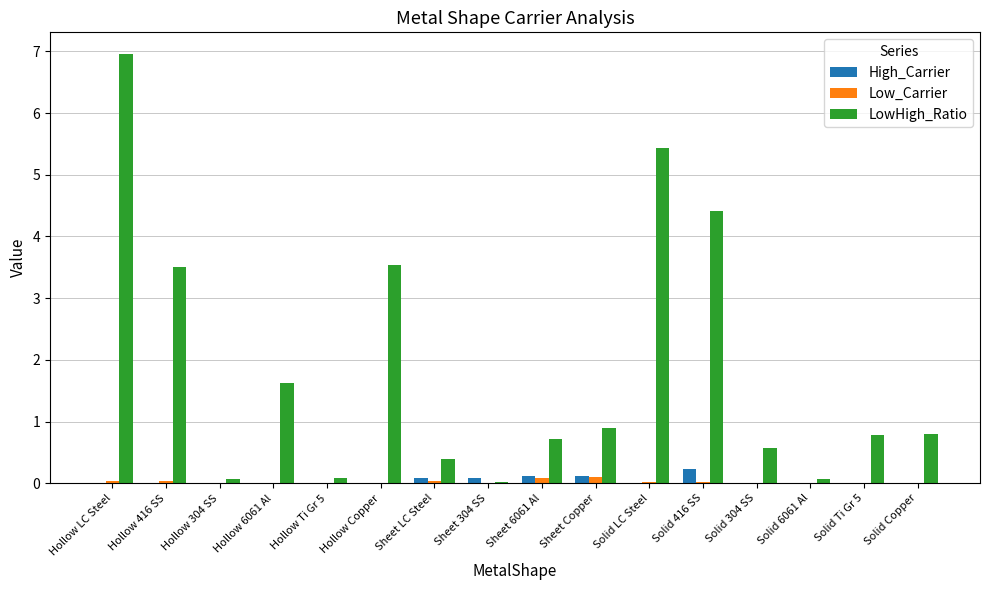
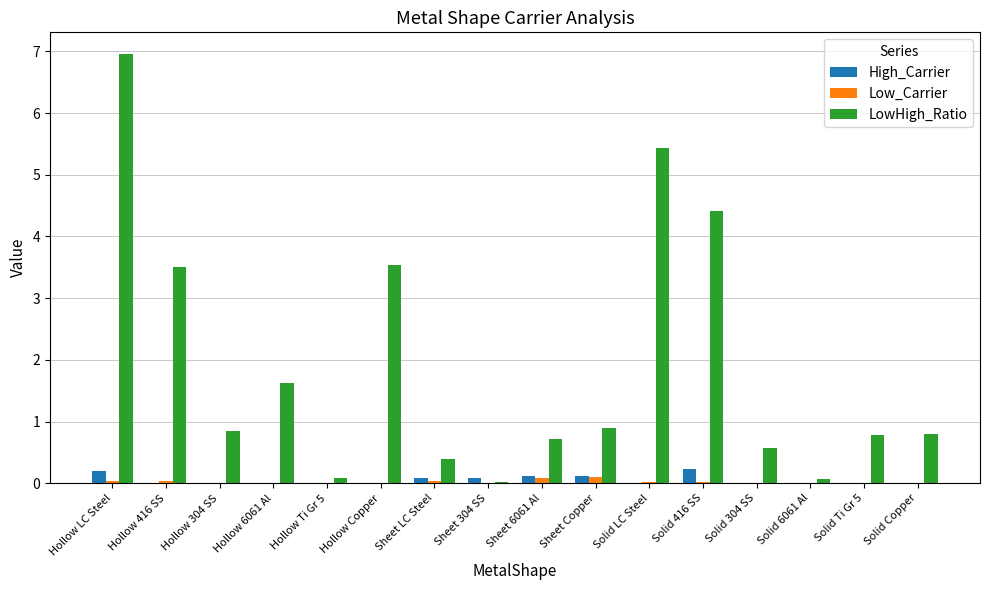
  {
    "High_Carrier": {
-     "Hollow LC Steel": 0.0,
+     "Hollow LC Steel": 0.2,
      "Sheet LC Steel": 0.1,
      "Sheet 304 SS": 0.1,
      "Sheet 6061 Al": 0.1,
      "Sheet Copper": 0.1,
      "Solid 416 SS": 0.2
    },
    "Low_Carrier": {
      "Sheet 6061 Al": 0.1,
      "Sheet Copper": 0.1
    },
    "LowHigh_Ratio": {
      "Hollow LC Steel": 7.0,
      "Hollow 416 SS": 3.5,
-     "Hollow 304 SS": 0.1,
+     "Hollow 304 SS": 0.8,
      "Hollow 6061 Al": 1.6,
      "Hollow Ti Gr 5": 0.1,
      "Hollow Copper": 3.5,
      "Sheet LC Steel": 0.4,
      "Sheet 6061 Al": 0.7,
      "Sheet Copper": 0.9,
      "Solid LC Steel": 5.4,
      "Solid 416 SS": 4.4,
      "Solid 304 SS": 0.6,
      "Solid 6061 Al": 0.1,
      "Solid Ti Gr 5": 0.8,
      "Solid Copper": 0.8
    }
  }
